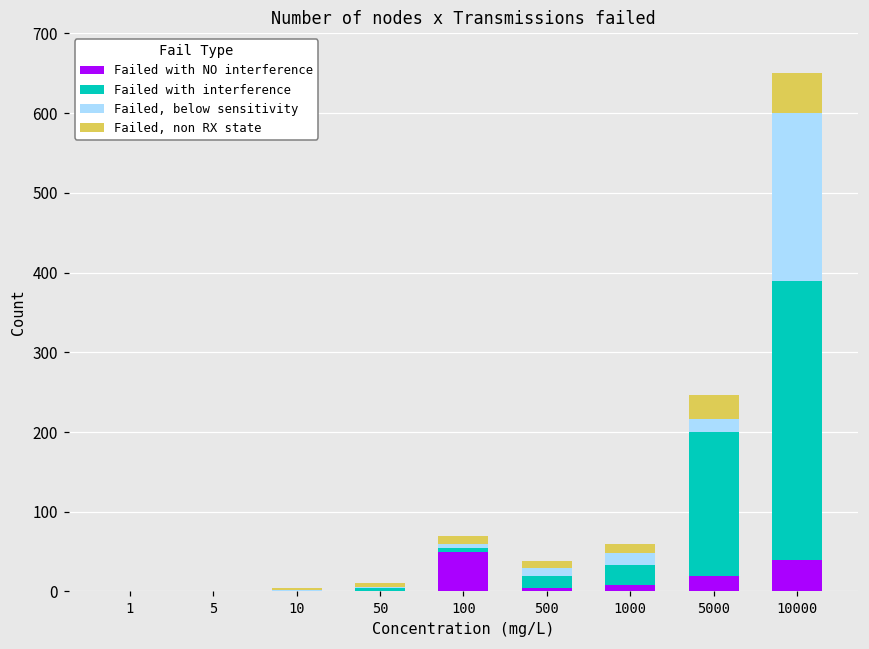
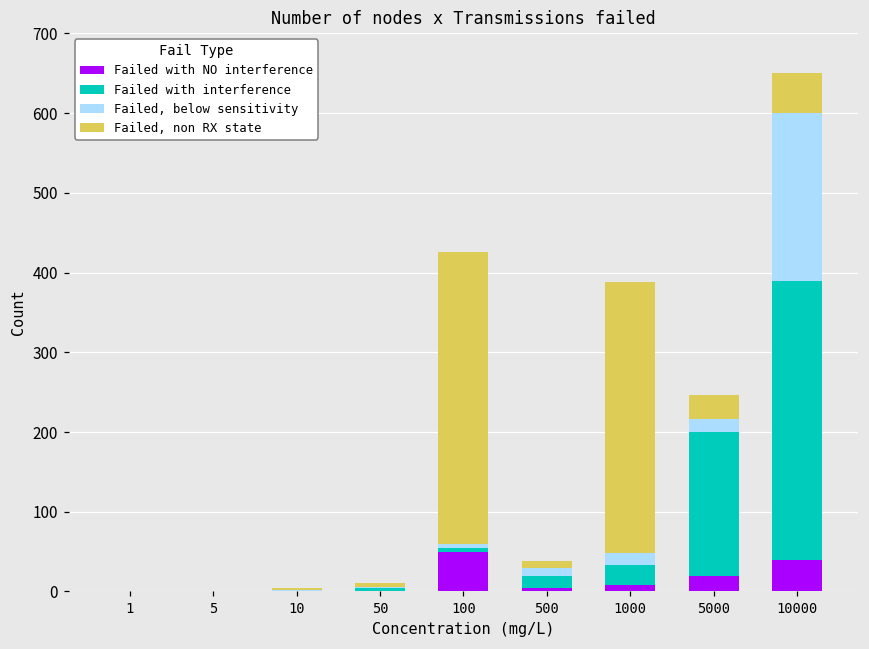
  {
    "Failed with NO interference": {
      "1": 0,
      "5": 0,
      "10": 0,
      "100": 50,
      "500": 10,
      "1000": 10,
      "5000": 20,
      "10000": 40
    },
    "Failed with interference": {
      "1": 0,
      "5": 0,
      "100": 10,
      "500": 20,
      "1000": 30,
      "5000": 180,
      "10000": 350
    },
    "Failed, below sensitivity": {
      "1": 0,
      "5": 0,
      "100": 0,
      "500": 10,
      "1000": 20,
      "5000": 20,
      "10000": 210
    },
    "Failed, non RX state": {
      "1": 0,
      "50": 10,
-     "100": 10,
+     "100": 370,
      "500": 10,
-     "1000": 10,
+     "1000": 340,
      "5000": 30,
      "10000": 50
    }
  }
